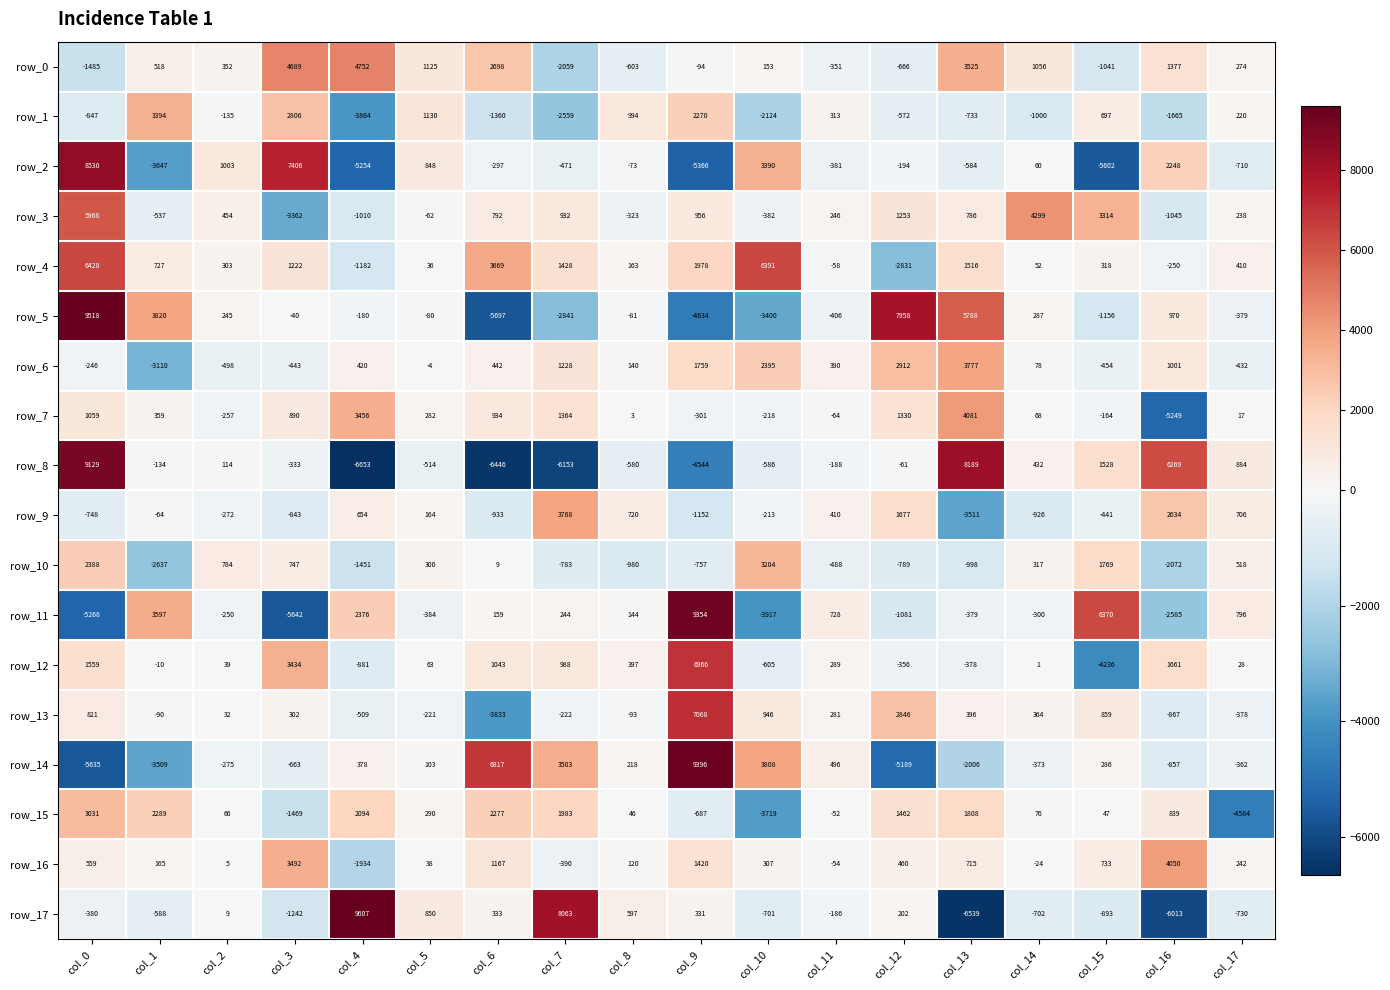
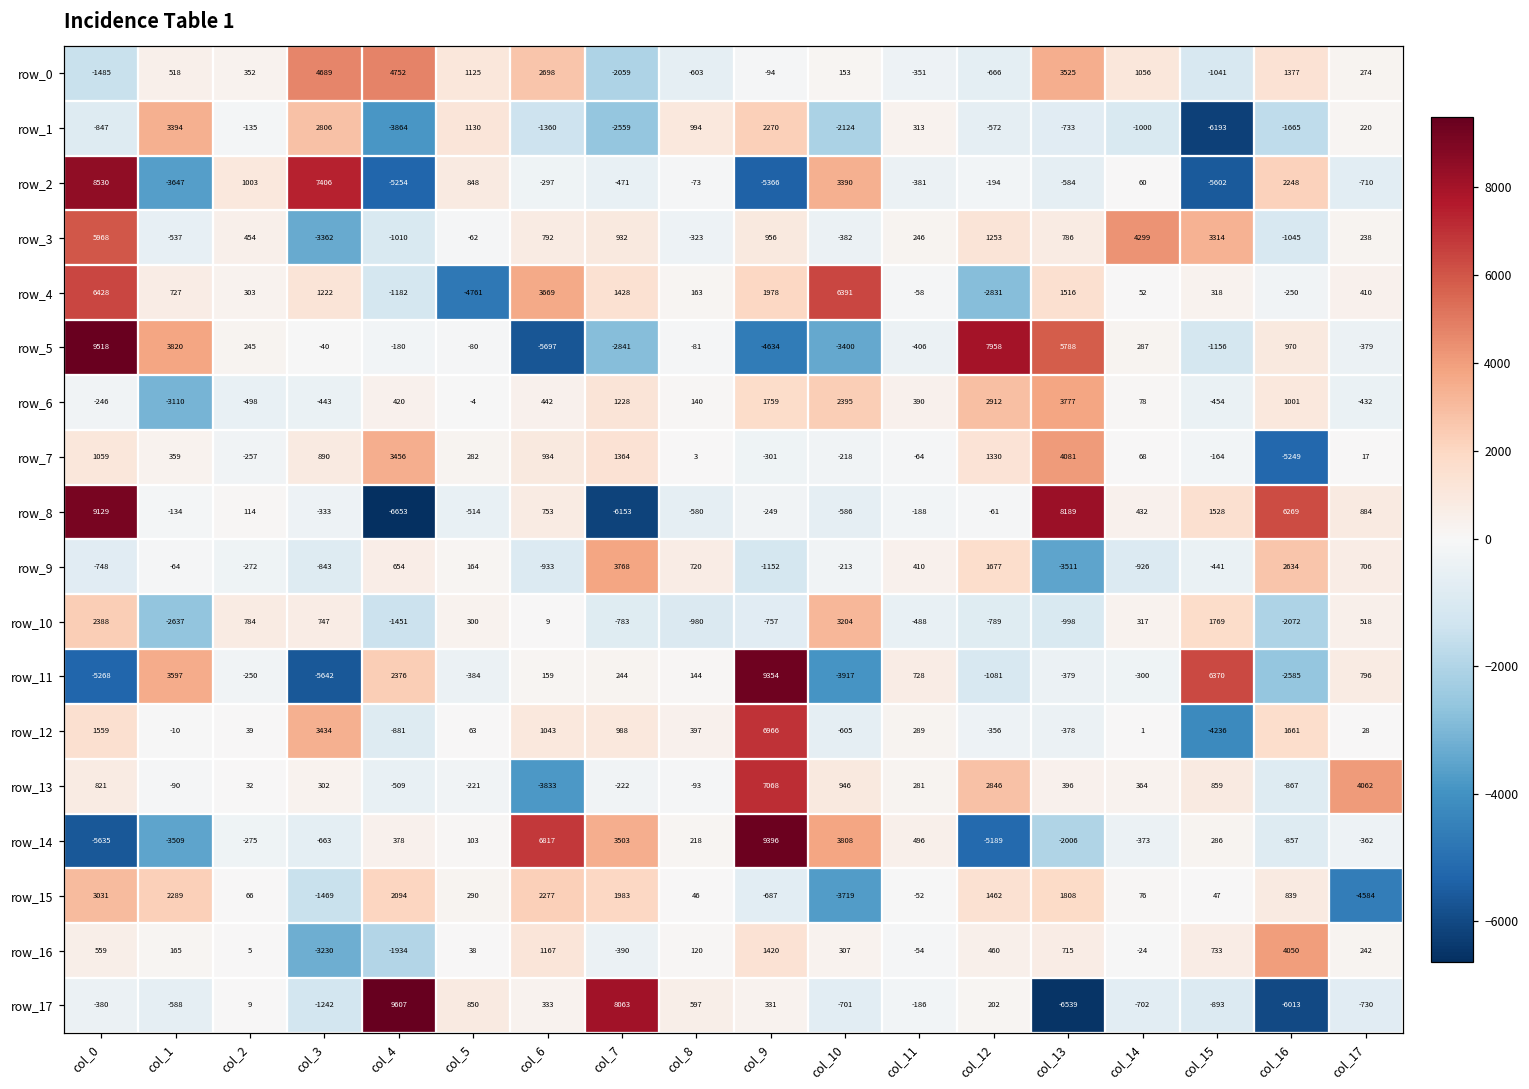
  {
    "row_1": {
      "col_0": -847,
      "col_1": 3394,
      "col_2": -135,
      "col_3": 2806,
      "col_4": -3864,
      "col_5": 1130,
      "col_6": -1360,
      "col_7": -2559,
      "col_8": 994,
      "col_9": 2270,
      "col_10": -2124,
      "col_11": 313,
      "col_12": -572,
      "col_13": -733,
      "col_14": -1000,
-     "col_15": 697,
+     "col_15": -6193,
      "col_16": -1665,
      "col_17": 220
    },
    "row_4": {
      "col_0": 6428,
      "col_1": 727,
      "col_2": 303,
      "col_3": 1222,
      "col_4": -1182,
-     "col_5": 36,
+     "col_5": -4761,
      "col_6": 3669,
      "col_7": 1428,
      "col_8": 163,
      "col_9": 1978,
      "col_10": 6391,
      "col_11": -58,
      "col_12": -2831,
      "col_13": 1516,
      "col_14": 52,
      "col_15": 318,
      "col_16": -250,
      "col_17": 410
    },
    "row_8": {
      "col_0": 9129,
      "col_1": -134,
      "col_2": 114,
      "col_3": -333,
      "col_4": -6653,
      "col_5": -514,
-     "col_6": -6446,
+     "col_6": 753,
      "col_7": -6153,
      "col_8": -580,
-     "col_9": -4544,
+     "col_9": -249,
      "col_10": -586,
      "col_11": -188,
      "col_12": -61,
      "col_13": 8189,
      "col_14": 432,
      "col_15": 1528,
      "col_16": 6269,
      "col_17": 884
    },
    "row_13": {
      "col_0": 821,
      "col_1": -90,
      "col_2": 32,
      "col_3": 302,
      "col_4": -509,
      "col_5": -221,
      "col_6": -3833,
      "col_7": -222,
      "col_8": -93,
      "col_9": 7068,
      "col_10": 946,
      "col_11": 281,
      "col_12": 2846,
      "col_13": 396,
      "col_14": 364,
      "col_15": 859,
      "col_16": -867,
-     "col_17": -378
+     "col_17": 4062
    },
    "row_16": {
      "col_0": 559,
      "col_1": 165,
      "col_2": 5,
-     "col_3": 3492,
+     "col_3": -3230,
      "col_4": -1934,
      "col_5": 38,
      "col_6": 1167,
      "col_7": -390,
      "col_8": 120,
      "col_9": 1420,
      "col_10": 307,
      "col_11": -54,
      "col_12": 460,
      "col_13": 715,
      "col_14": -24,
      "col_15": 733,
      "col_16": 4050,
      "col_17": 242
    }
  }
